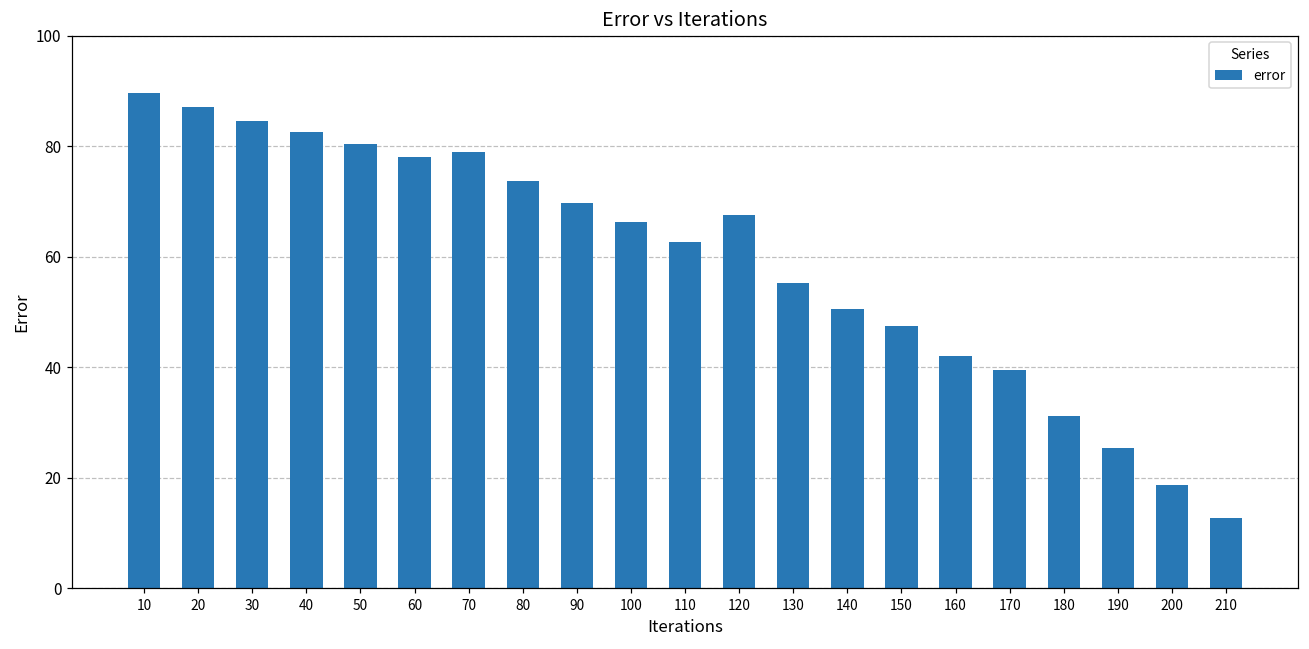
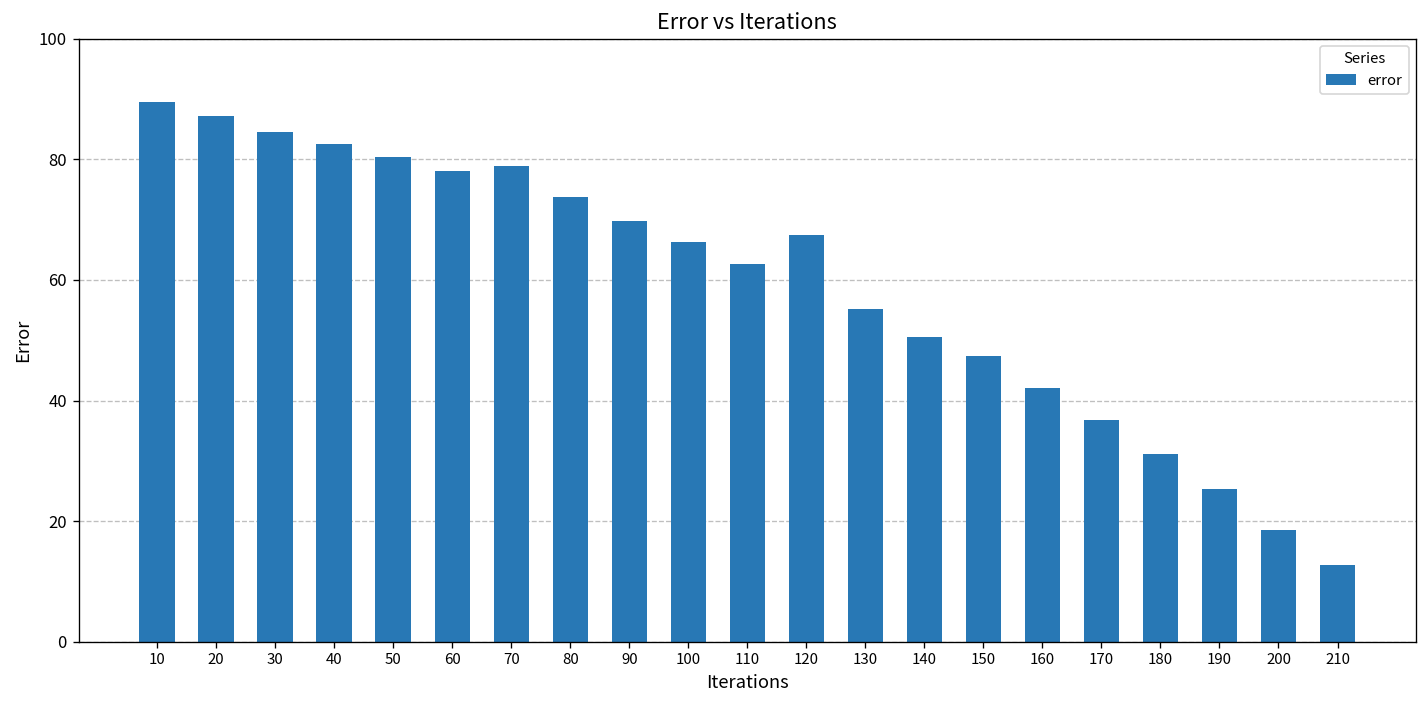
  {
    "10": 90,
    "20": 87,
    "30": 85,
    "40": 83,
    "50": 80,
    "60": 78,
    "70": 79,
    "80": 74,
    "90": 70,
    "100": 66,
    "110": 63,
    "120": 67,
    "130": 55,
    "140": 51,
    "150": 47,
    "160": 42,
-   "170": 39,
+   "170": 37,
    "180": 31,
    "190": 25,
    "200": 19,
    "210": 13
  }
